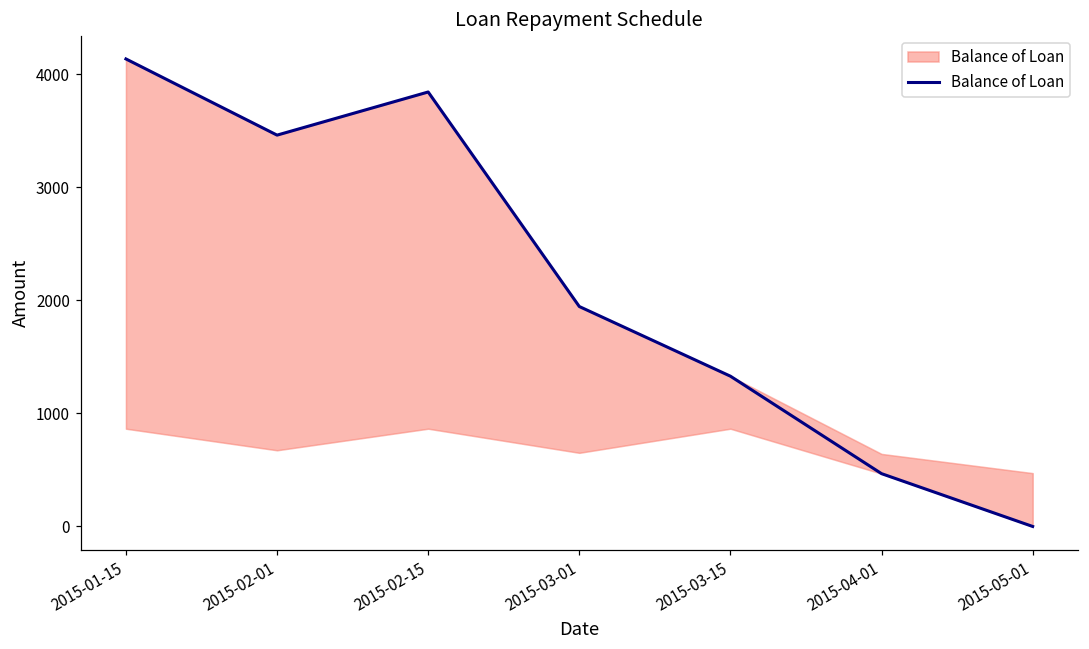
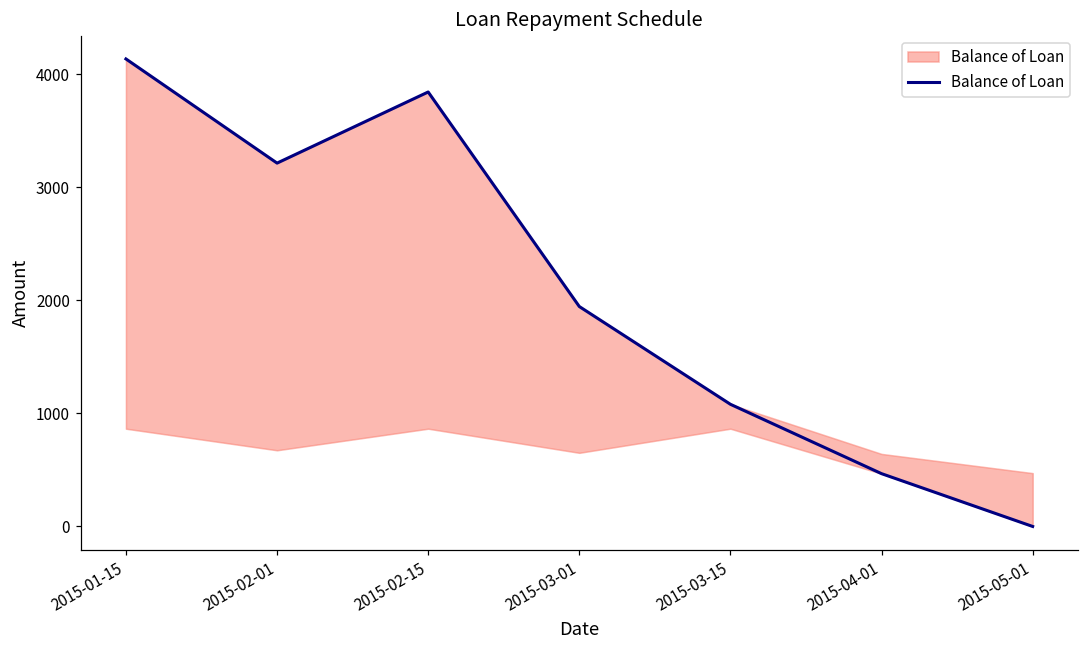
  {
    "Balance of Loan": {
-     "2015-02-01": 3460,
-     "2015-03-15": 1330
+     "2015-02-01": 3210,
+     "2015-03-15": 1080
    }
  }
